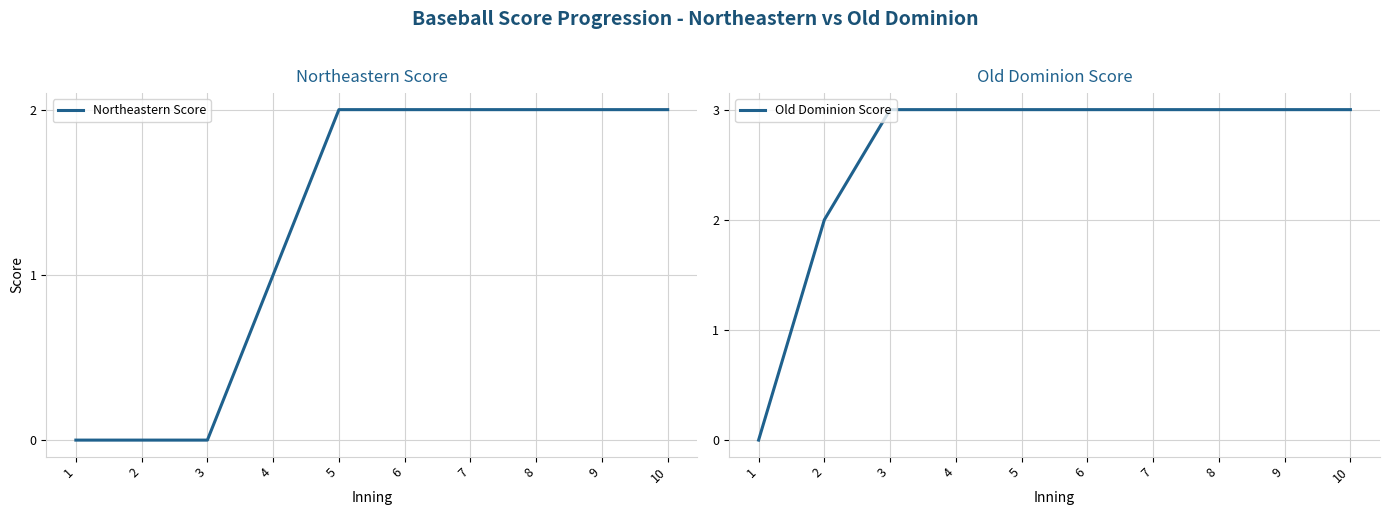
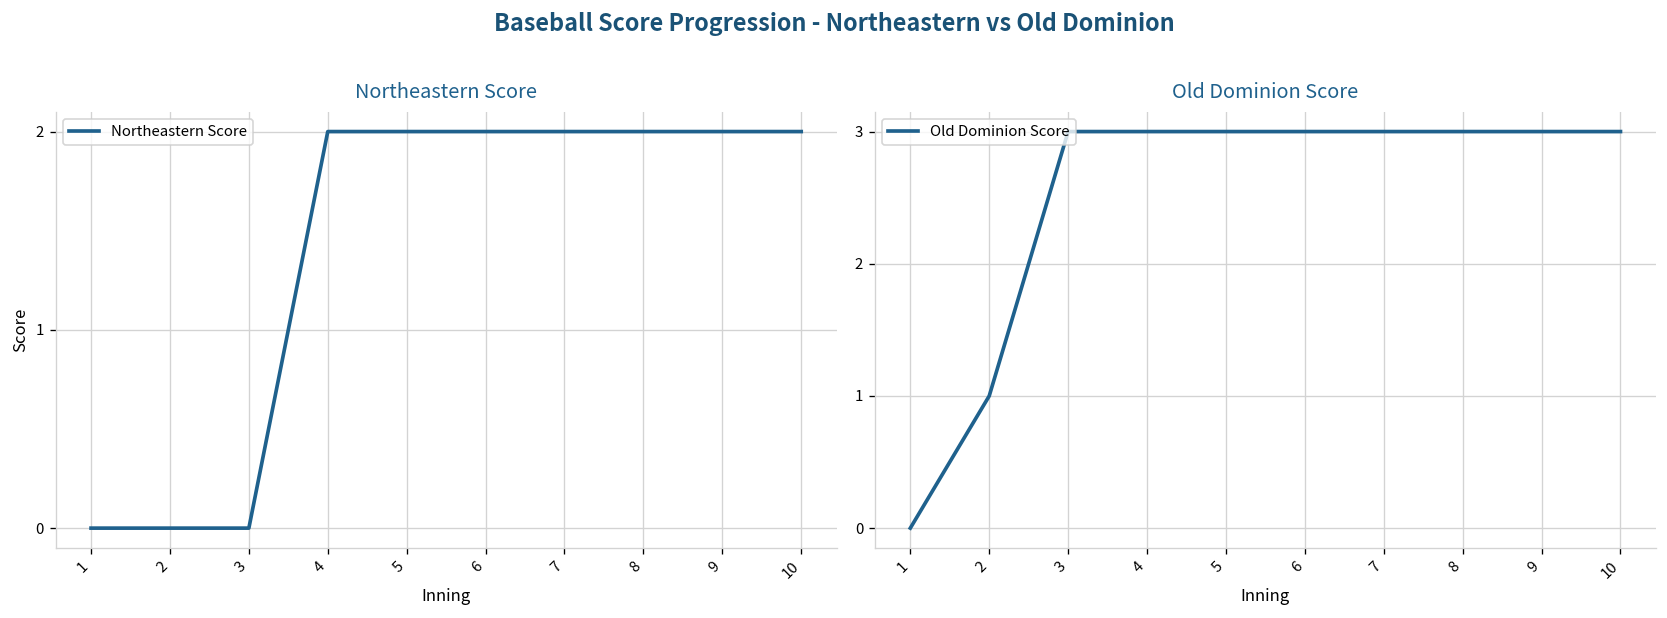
  {
    "Northeastern Score": {
      "1": 0,
      "2": 0,
      "3": 0,
-     "4": 1,
+     "4": 2,
      "5": 2,
      "6": 2,
      "7": 2,
      "8": 2,
      "9": 2,
      "10": 2
    },
    "Old Dominion Score": {
      "1": 0,
-     "2": 2,
+     "2": 1,
      "4": 3,
      "5": 3,
      "6": 3,
      "7": 3,
      "8": 3,
      "9": 3,
      "10": 3
    }
  }
